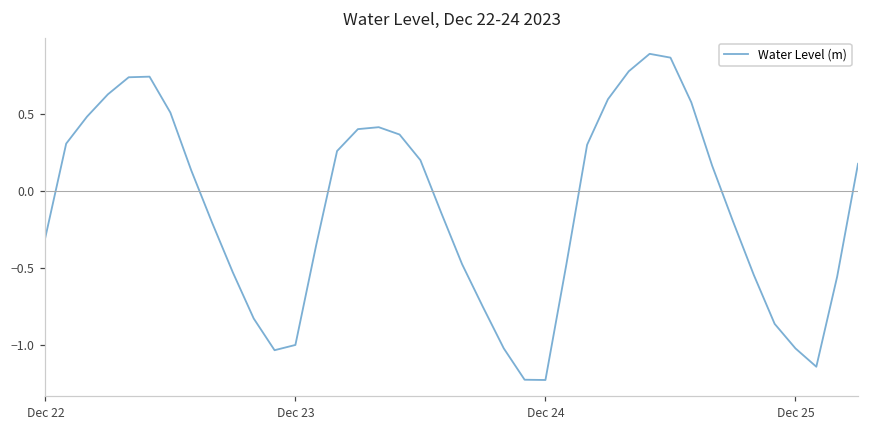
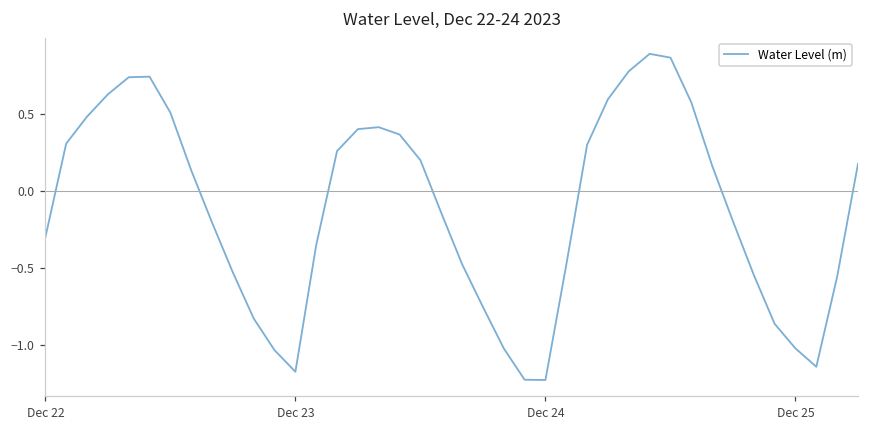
  {
    "Dec 22": -0.30,
-   "Dec 23": -1.00,
+   "Dec 23": -1.17,
    "Dec 24": -1.22,
    "Dec 25": -1.02
  }
